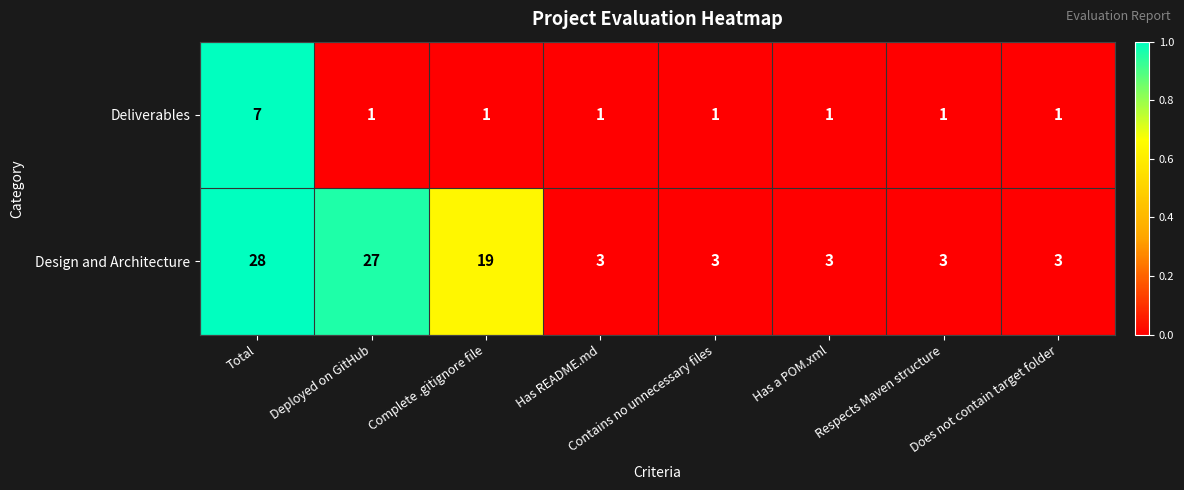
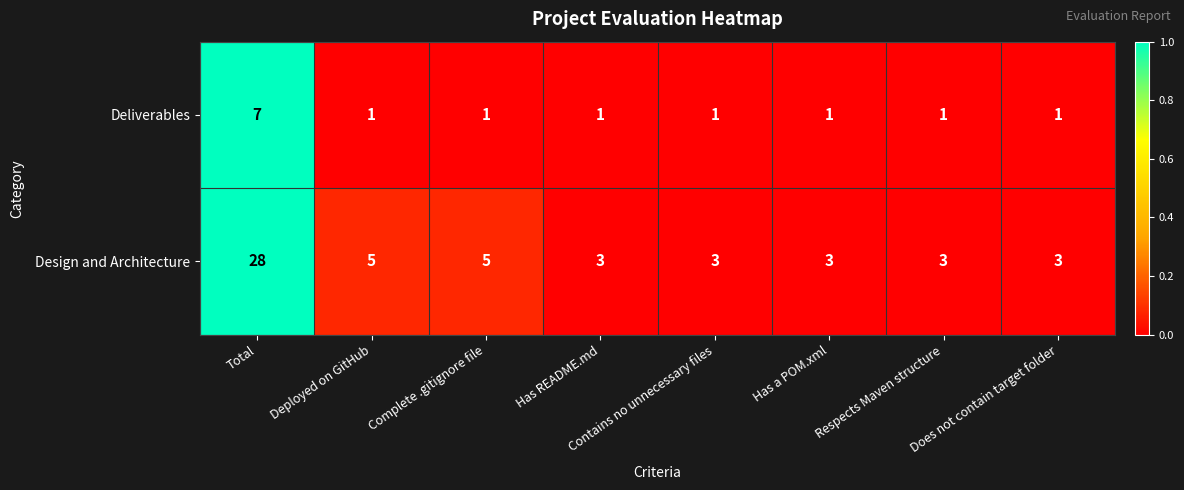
  {
    "Deliverables": {
      "Total": 7,
      "Deployed on GitHub": 1,
      "Complete .gitignore file": 1,
      "Has README.md": 1,
      "Contains no unnecessary files": 1,
      "Has a POM.xml": 1,
      "Respects Maven structure": 1,
      "Does not contain target folder": 1
    },
    "Design and Architecture": {
      "Total": 28,
-     "Deployed on GitHub": 27,
-     "Complete .gitignore file": 19,
+     "Deployed on GitHub": 5,
+     "Complete .gitignore file": 5,
      "Has README.md": 3,
      "Contains no unnecessary files": 3,
      "Has a POM.xml": 3,
      "Respects Maven structure": 3,
      "Does not contain target folder": 3
    }
  }
